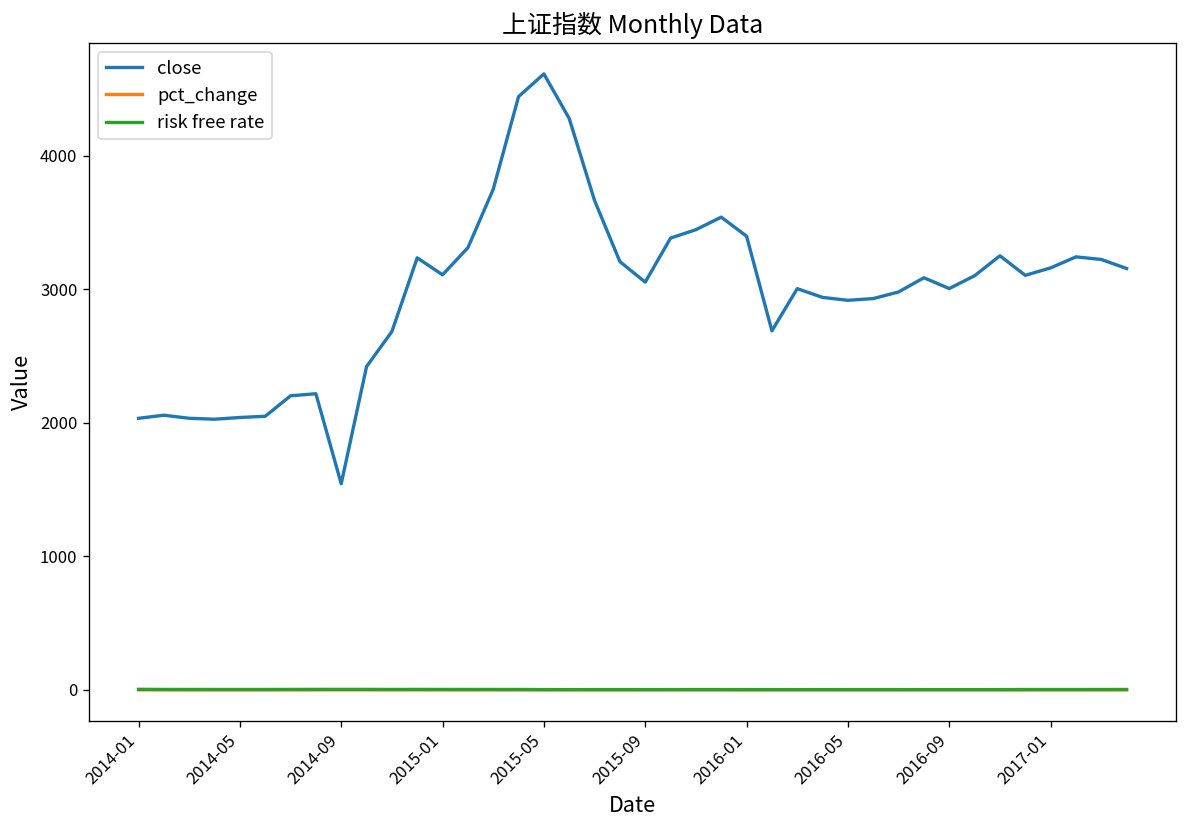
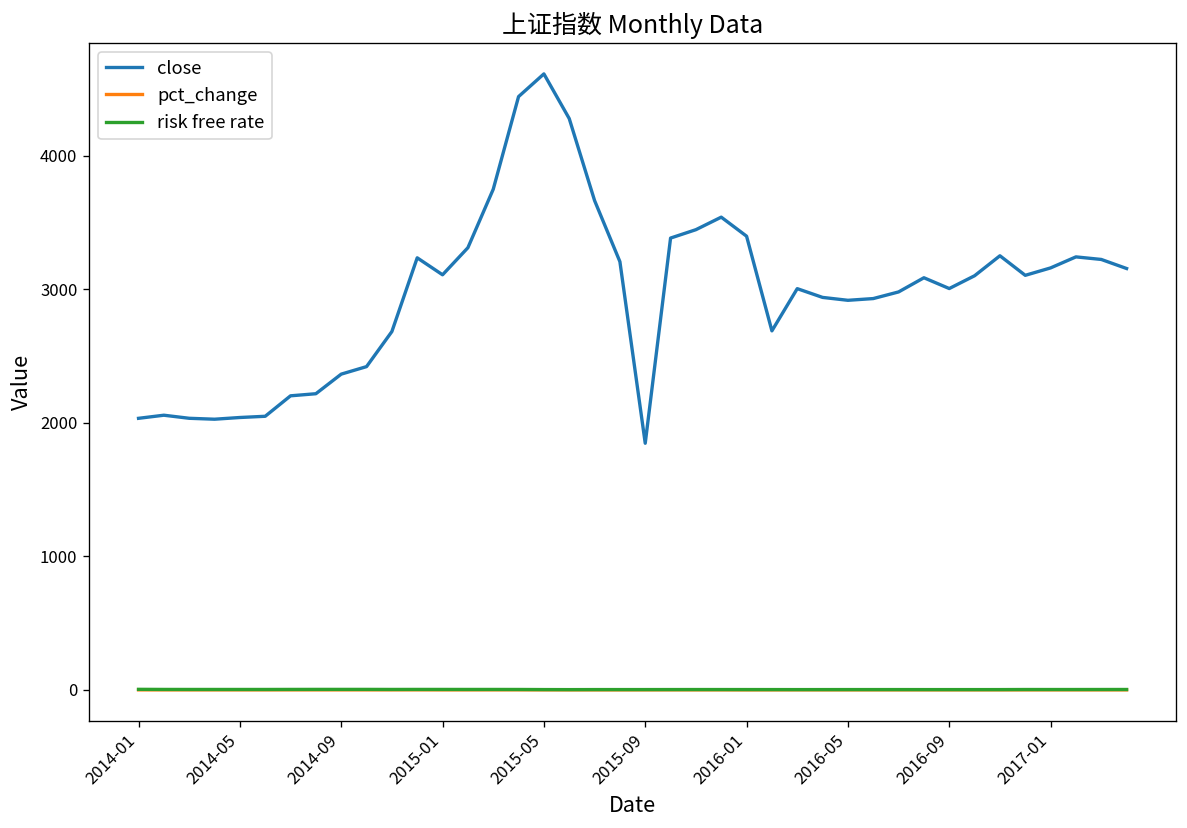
  {
    "close": {
      "2014-01": 2030,
      "2014-05": 2040,
-     "2014-09": 1540,
+     "2014-09": 2360,
      "2015-01": 3110,
      "2015-05": 4610,
-     "2015-09": 3050,
+     "2015-09": 1850,
      "2016-01": 3400,
      "2016-05": 2920,
      "2016-09": 3000,
      "2017-01": 3160
    }
  }
